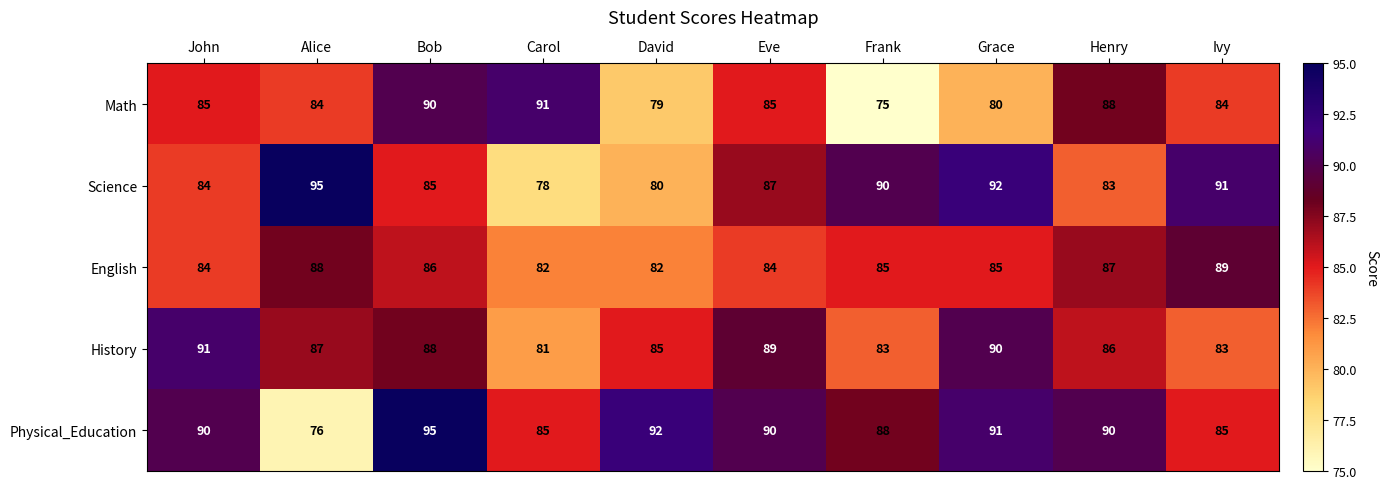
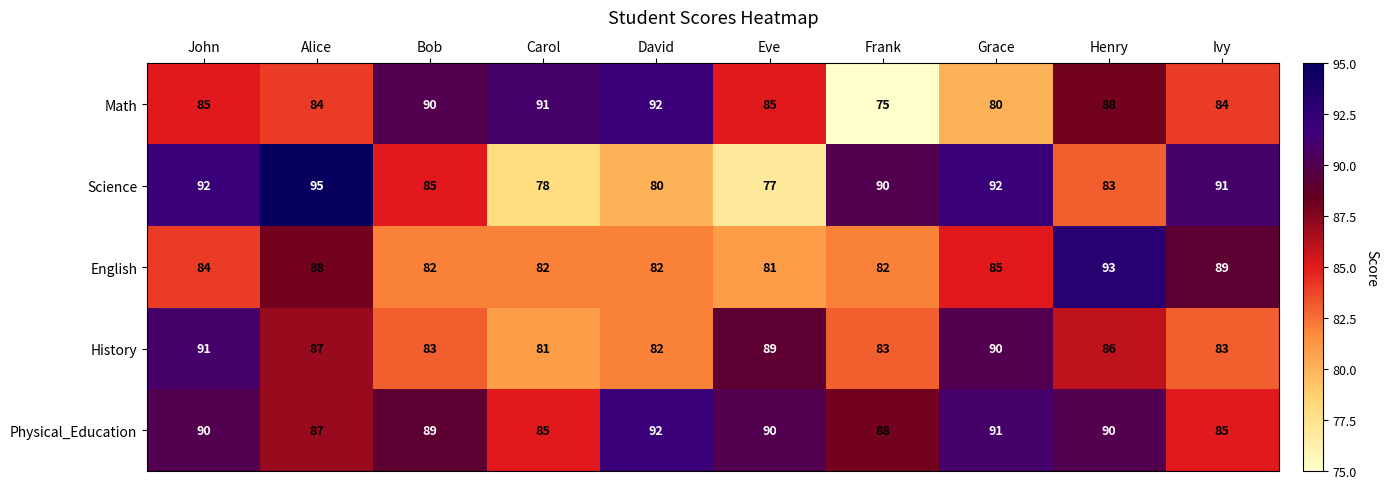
  {
    "Math": {
      "John": 85,
      "Alice": 84,
      "Bob": 90,
      "Carol": 91,
-     "David": 79,
+     "David": 92,
      "Eve": 85,
      "Frank": 75,
      "Grace": 80,
      "Henry": 88,
      "Ivy": 84
    },
    "Science": {
-     "John": 84,
+     "John": 92,
      "Alice": 95,
      "Bob": 85,
      "Carol": 78,
      "David": 80,
-     "Eve": 87,
+     "Eve": 77,
      "Frank": 90,
      "Grace": 92,
      "Henry": 83,
      "Ivy": 91
    },
    "English": {
      "John": 84,
      "Alice": 88,
-     "Bob": 86,
+     "Bob": 82,
      "Carol": 82,
      "David": 82,
-     "Eve": 84,
-     "Frank": 85,
+     "Eve": 81,
+     "Frank": 82,
      "Grace": 85,
-     "Henry": 87,
+     "Henry": 93,
      "Ivy": 89
    },
    "History": {
      "John": 91,
      "Alice": 87,
-     "Bob": 88,
+     "Bob": 83,
      "Carol": 81,
-     "David": 85,
+     "David": 82,
      "Eve": 89,
      "Frank": 83,
      "Grace": 90,
      "Henry": 86,
      "Ivy": 83
    },
    "Physical_Education": {
      "John": 90,
-     "Alice": 76,
-     "Bob": 95,
+     "Alice": 87,
+     "Bob": 89,
      "Carol": 85,
      "David": 92,
      "Eve": 90,
      "Frank": 88,
      "Grace": 91,
      "Henry": 90,
      "Ivy": 85
    }
  }
